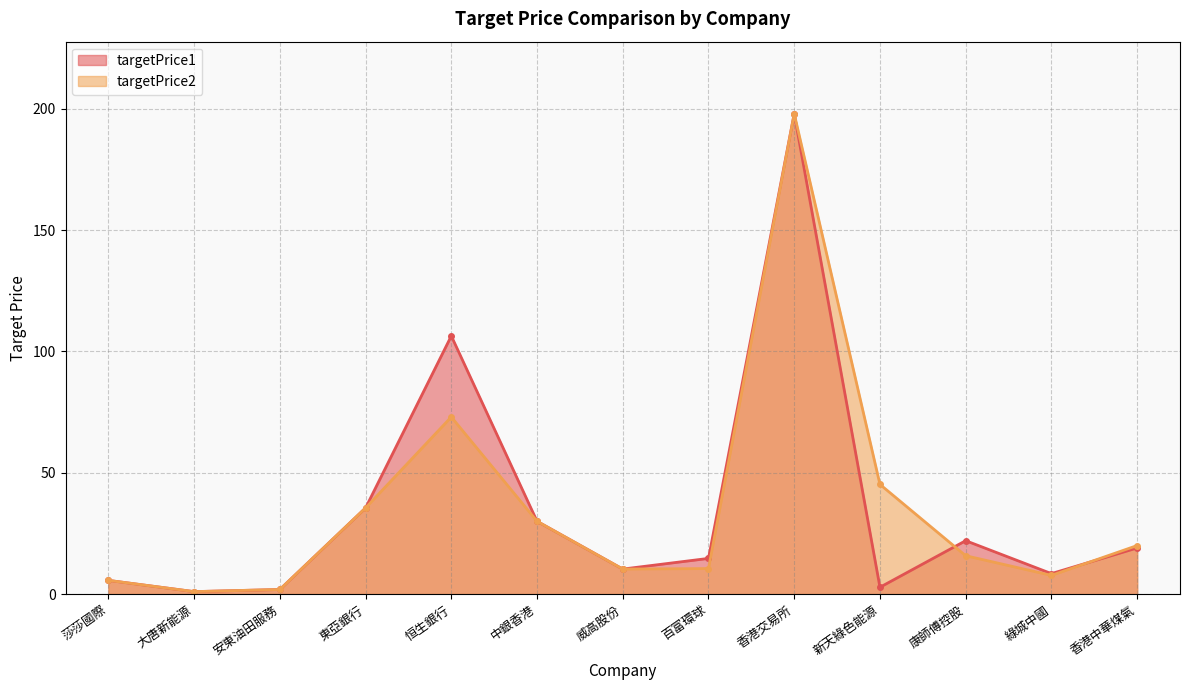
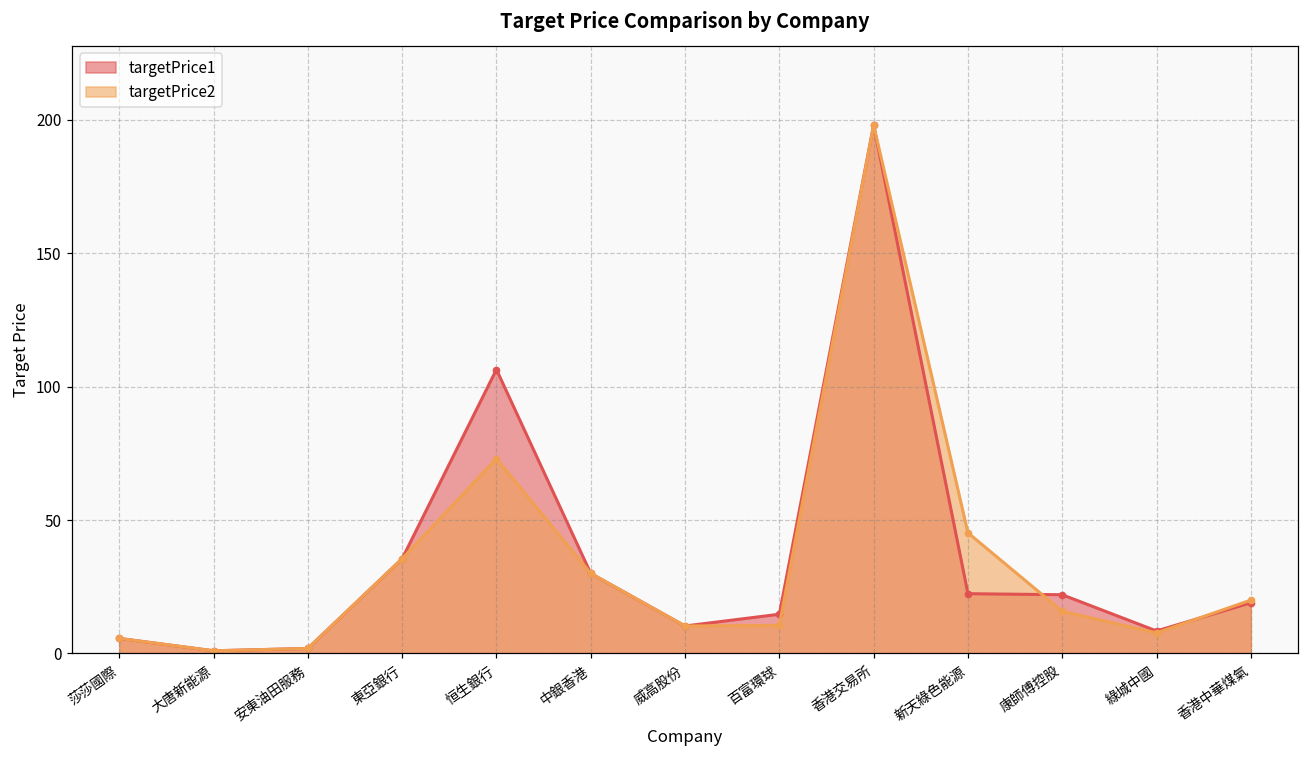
  {
    "targetPrice1": {
      "恒生銀行": 106,
      "百富環球": 15,
-     "新天綠色能源": 3,
+     "新天綠色能源": 22,
      "康師傅控股": 22
    },
    "targetPrice2": {
      "恒生銀行": 73,
      "百富環球": 11,
      "新天綠色能源": 45,
      "康師傅控股": 16
    }
  }
